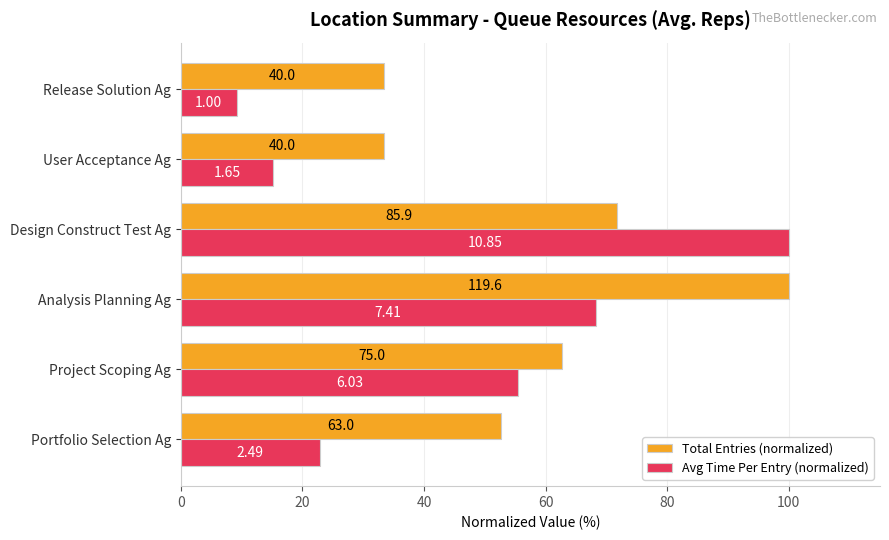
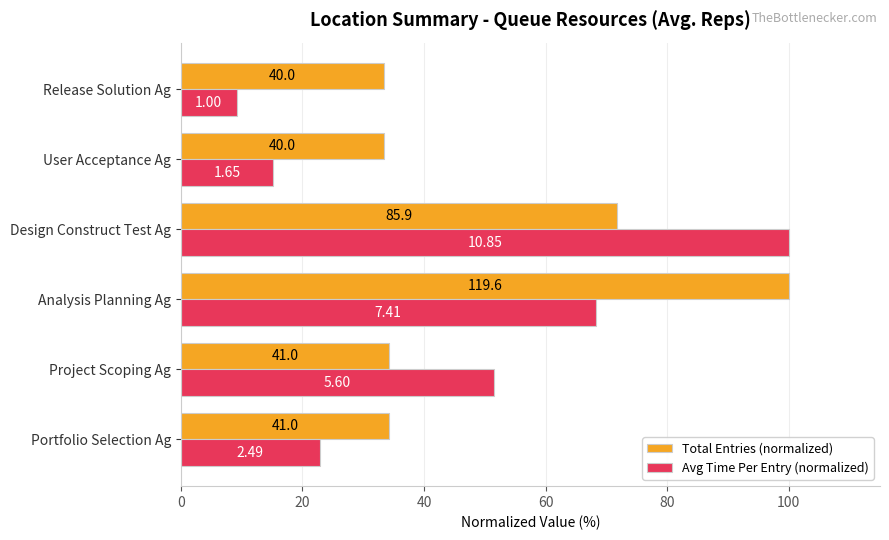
  {
    "Total Entries (normalized)": {
-     "Project Scoping Ag": 75.0,
-     "Portfolio Selection Ag": 63.0
+     "Project Scoping Ag": 41.0,
+     "Portfolio Selection Ag": 41.0
    },
    "Avg Time Per Entry (normalized)": {
-     "Project Scoping Ag": 6.03
+     "Project Scoping Ag": 5.60
    }
  }
